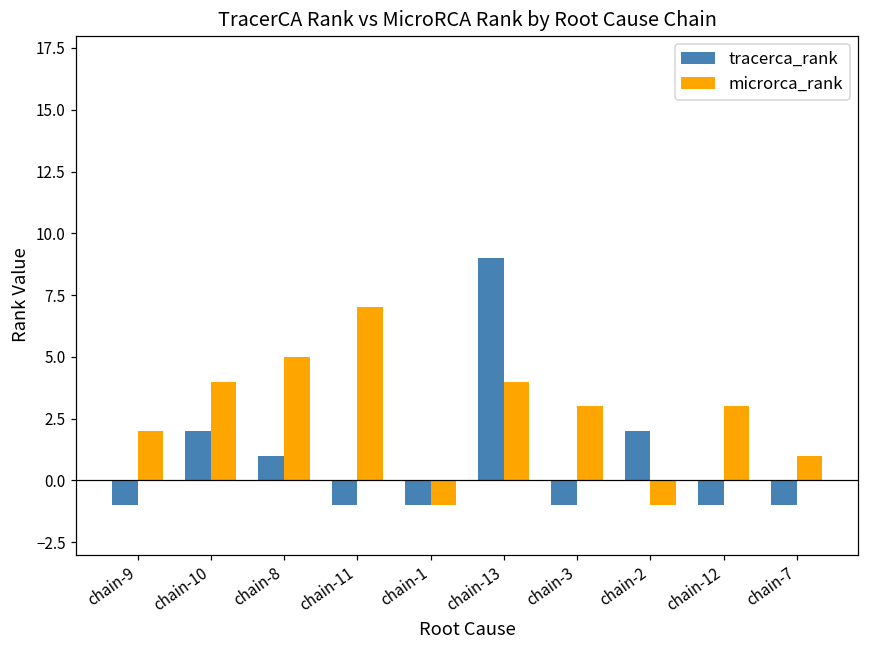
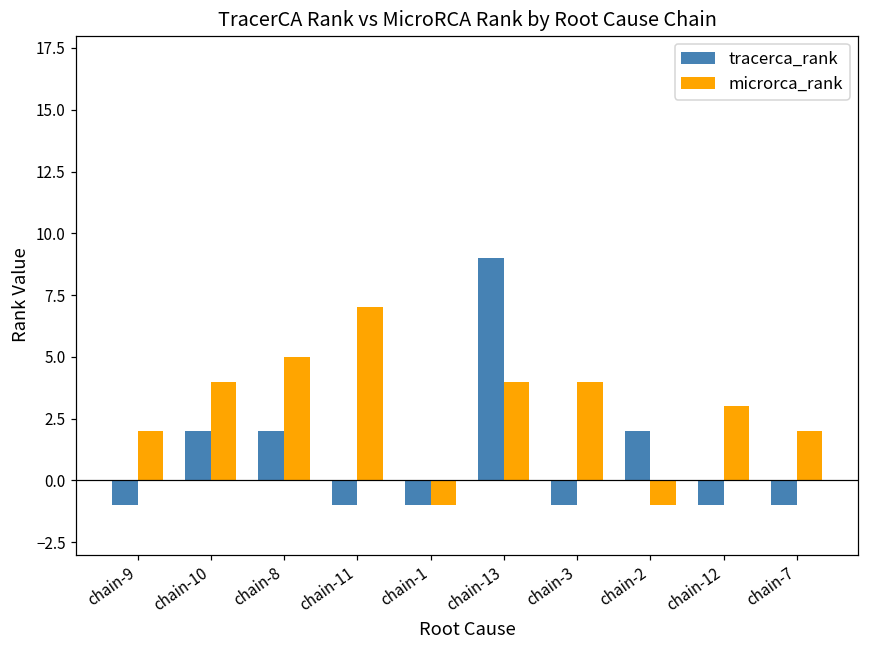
  {
    "tracerca_rank": {
      "chain-9": -1,
      "chain-10": 2,
-     "chain-8": 1,
+     "chain-8": 2,
      "chain-11": -1,
      "chain-1": -1,
      "chain-13": 9,
      "chain-3": -1,
      "chain-2": 2,
      "chain-12": -1,
      "chain-7": -1
    },
    "microrca_rank": {
      "chain-9": 2,
      "chain-10": 4,
      "chain-8": 5,
      "chain-11": 7,
      "chain-1": -1,
      "chain-13": 4,
-     "chain-3": 3,
+     "chain-3": 4,
      "chain-2": -1,
      "chain-12": 3,
-     "chain-7": 1
+     "chain-7": 2
    }
  }
